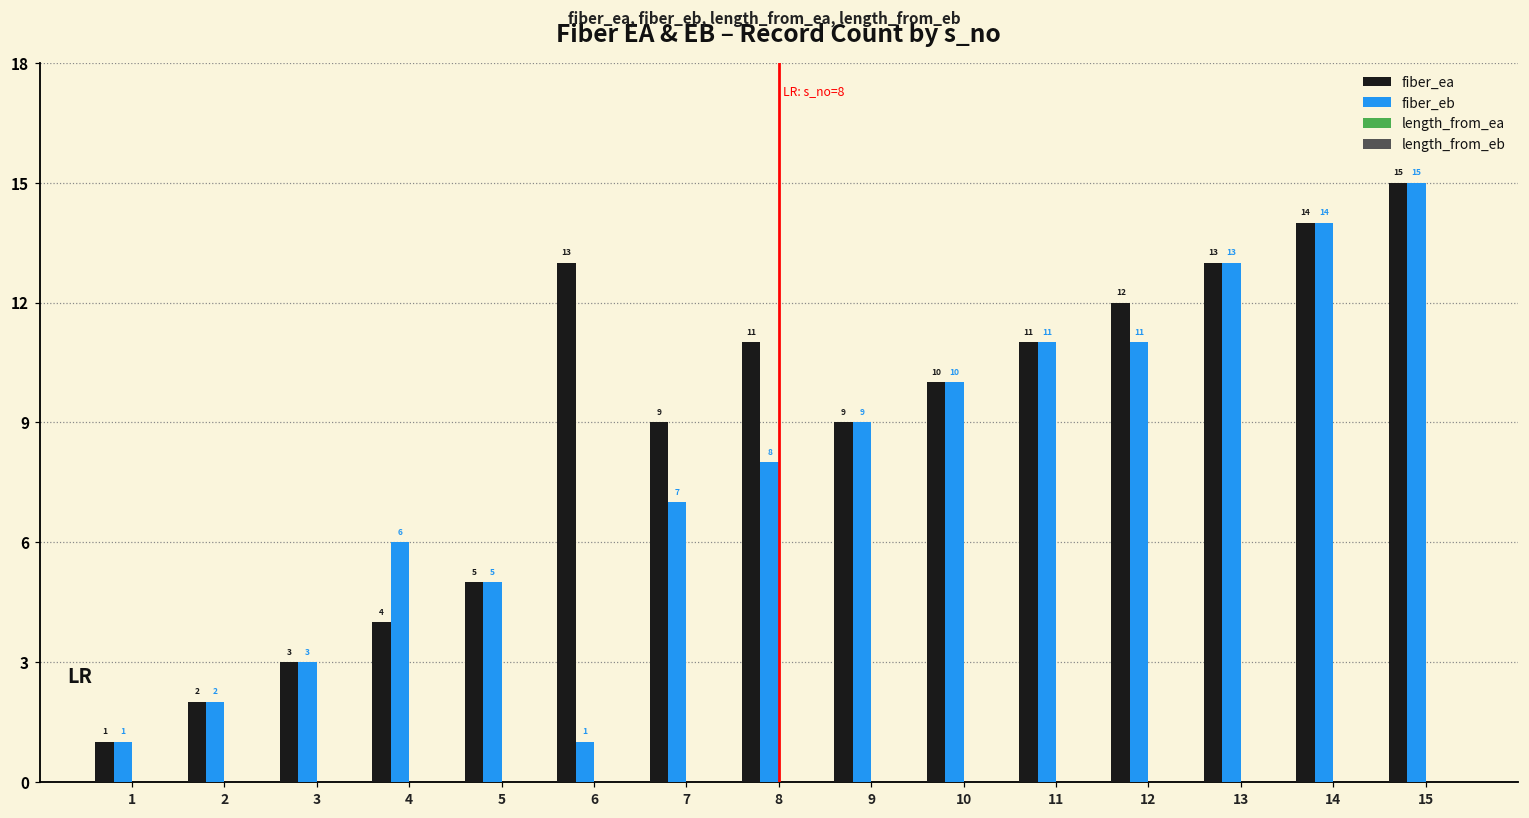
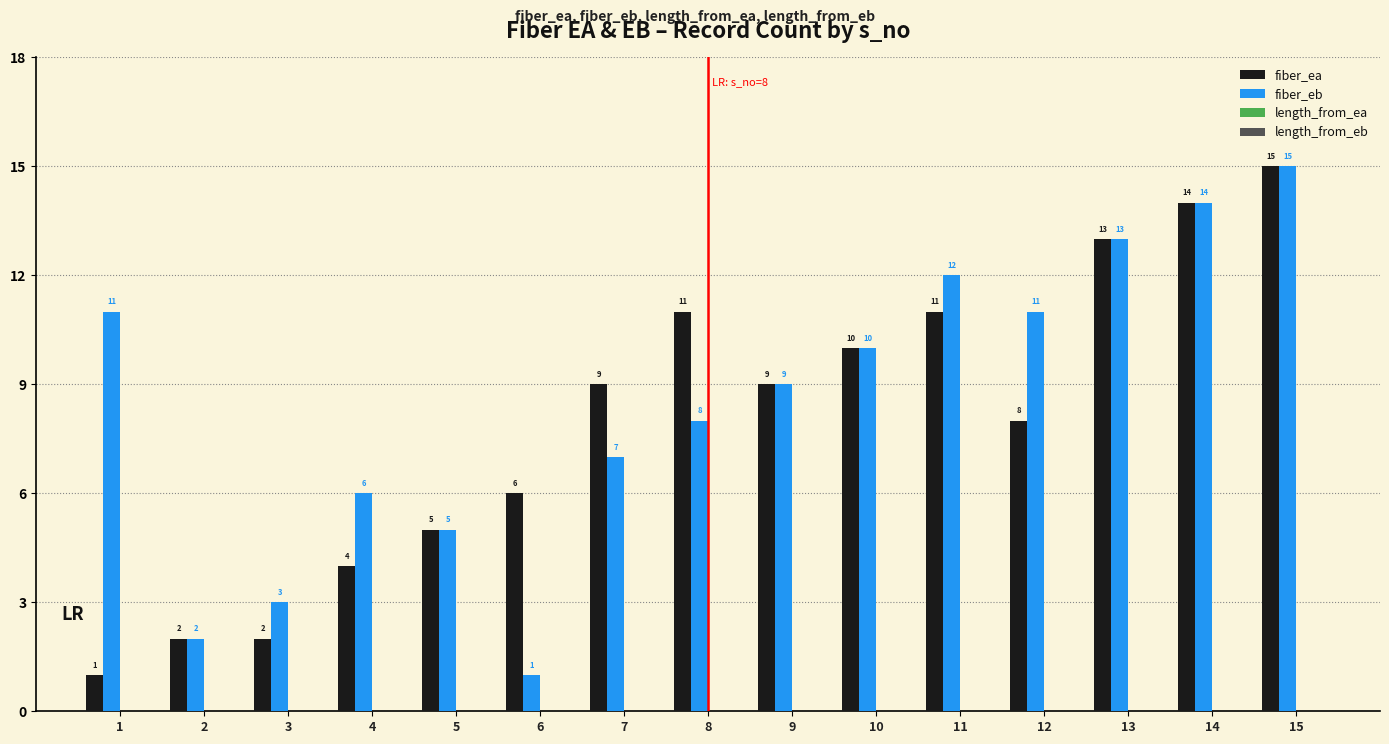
  {
    "fiber_ea": {
      "1": 1,
      "2": 2,
-     "3": 3,
+     "3": 2,
      "4": 4,
      "5": 5,
-     "6": 13,
+     "6": 6,
      "7": 9,
      "8": 11,
      "9": 9,
      "10": 10,
      "11": 11,
-     "12": 12,
+     "12": 8,
      "13": 13,
      "14": 14,
      "15": 15
    },
    "fiber_eb": {
-     "1": 1,
+     "1": 11,
      "2": 2,
      "3": 3,
      "4": 6,
      "5": 5,
      "6": 1,
      "7": 7,
      "8": 8,
      "9": 9,
      "10": 10,
-     "11": 11,
+     "11": 12,
      "12": 11,
      "13": 13,
      "14": 14,
      "15": 15
    },
    "length_from_ea": {
      "1": 0.0,
      "2": 0.0,
      "3": 0.0,
      "4": 0.0,
      "5": 0.0,
      "6": 0.0,
      "7": 0.0,
      "8": 0.0,
      "9": 0.0,
      "10": 0.0,
      "11": 0.0,
      "12": 0.0,
      "13": 0.0,
      "14": 0.0,
      "15": 0.0
    },
    "length_from_eb": {
      "1": 0.0,
      "2": 0.0,
      "3": 0.0,
      "4": 0.0,
      "5": 0.0,
      "6": 0.0,
      "7": 0.0,
      "8": 0.0,
      "9": 0.0,
      "10": 0.0,
      "11": 0.0,
      "12": 0.0,
      "13": 0.0,
      "14": 0.0,
      "15": 0.0
    }
  }
